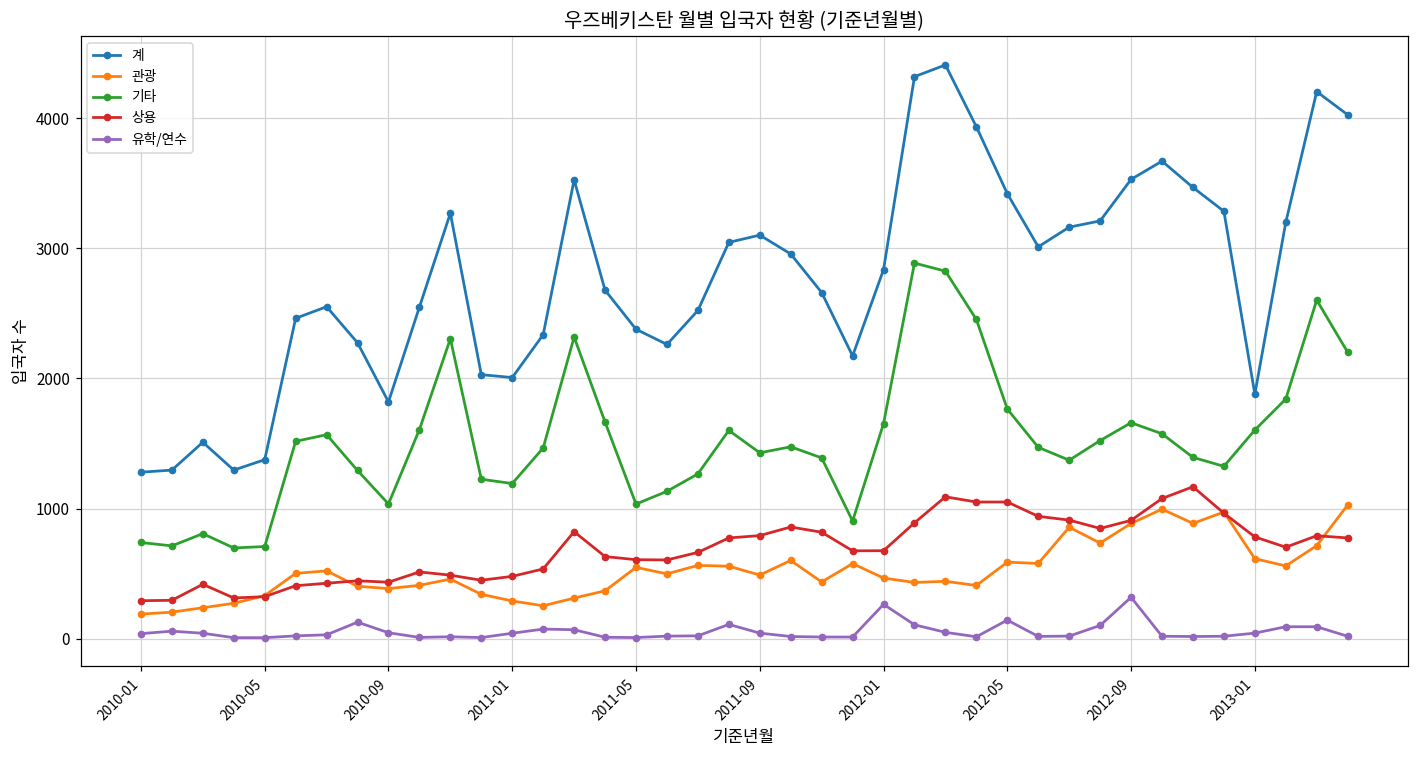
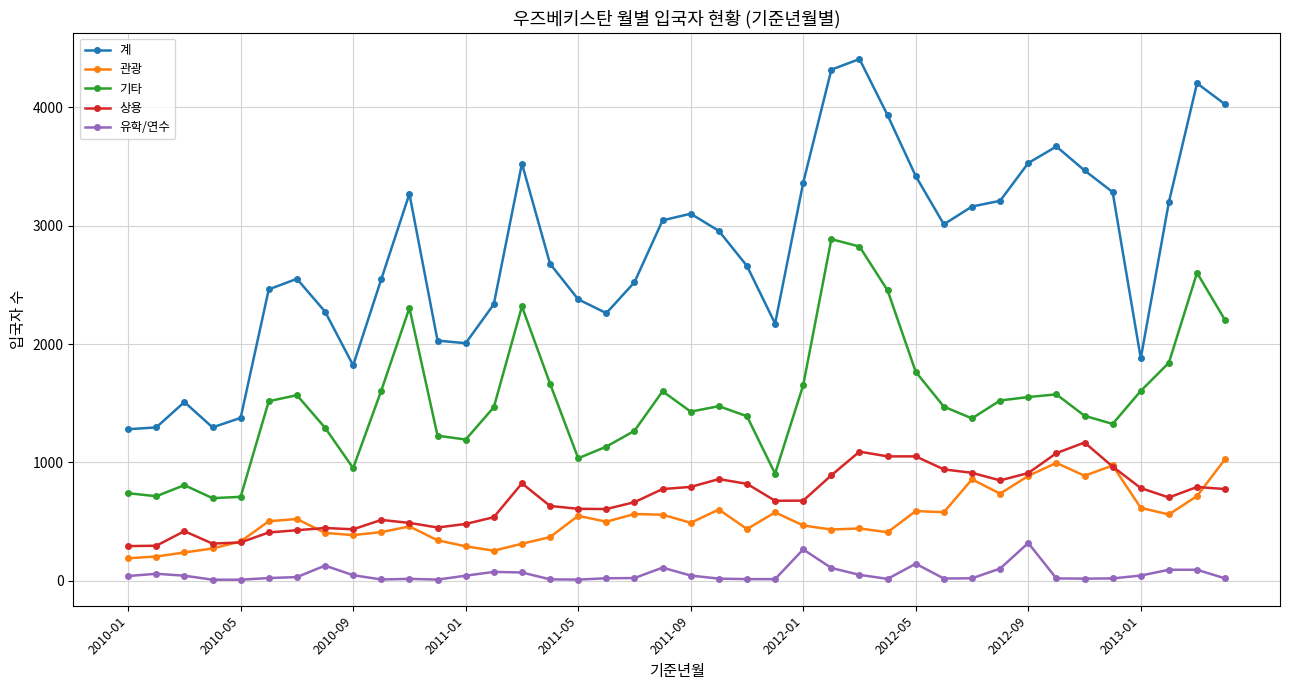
  {
    "계": {
      "2010-01": 1280,
      "2010-05": 1380,
      "2010-09": 1820,
      "2011-01": 2010,
      "2011-05": 2380,
      "2011-09": 3100,
-     "2012-01": 2840,
+     "2012-01": 3360,
      "2012-05": 3420,
      "2012-09": 3530,
      "2013-01": 1880
    },
    "관광": {
      "2010-01": 190,
      "2010-09": 390,
      "2011-01": 290,
      "2011-05": 550,
      "2011-09": 490,
      "2012-01": 470,
      "2012-05": 590,
      "2012-09": 890,
      "2013-01": 620
    },
    "기타": {
      "2010-01": 740,
      "2010-05": 710,
-     "2010-09": 1040,
+     "2010-09": 950,
      "2011-01": 1190,
      "2011-05": 1040,
      "2011-09": 1430,
      "2012-01": 1650,
      "2012-05": 1770,
-     "2012-09": 1660,
+     "2012-09": 1550,
      "2013-01": 1600
    },
    "상용": {
      "2010-01": 290,
      "2010-09": 440,
      "2011-01": 480,
      "2011-05": 610,
      "2011-09": 790,
      "2012-01": 680,
      "2012-05": 1050,
      "2012-09": 910,
      "2013-01": 780
    },
    "유학/연수": {
      "2010-01": 40,
      "2010-05": 10,
      "2010-09": 50,
      "2011-01": 40,
      "2011-05": 10,
      "2011-09": 40,
      "2012-01": 270,
      "2012-05": 140,
      "2012-09": 320,
      "2013-01": 40
    }
  }
